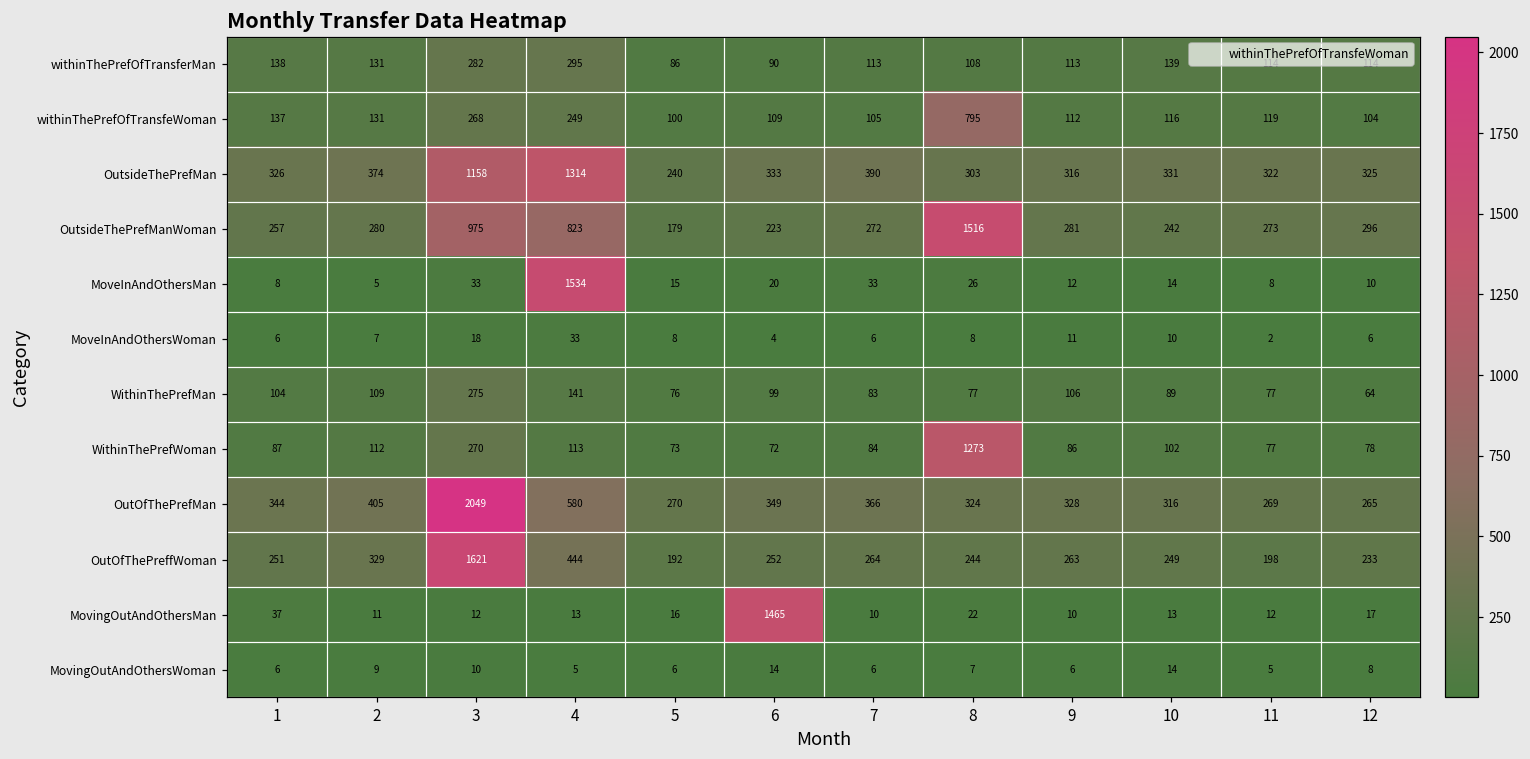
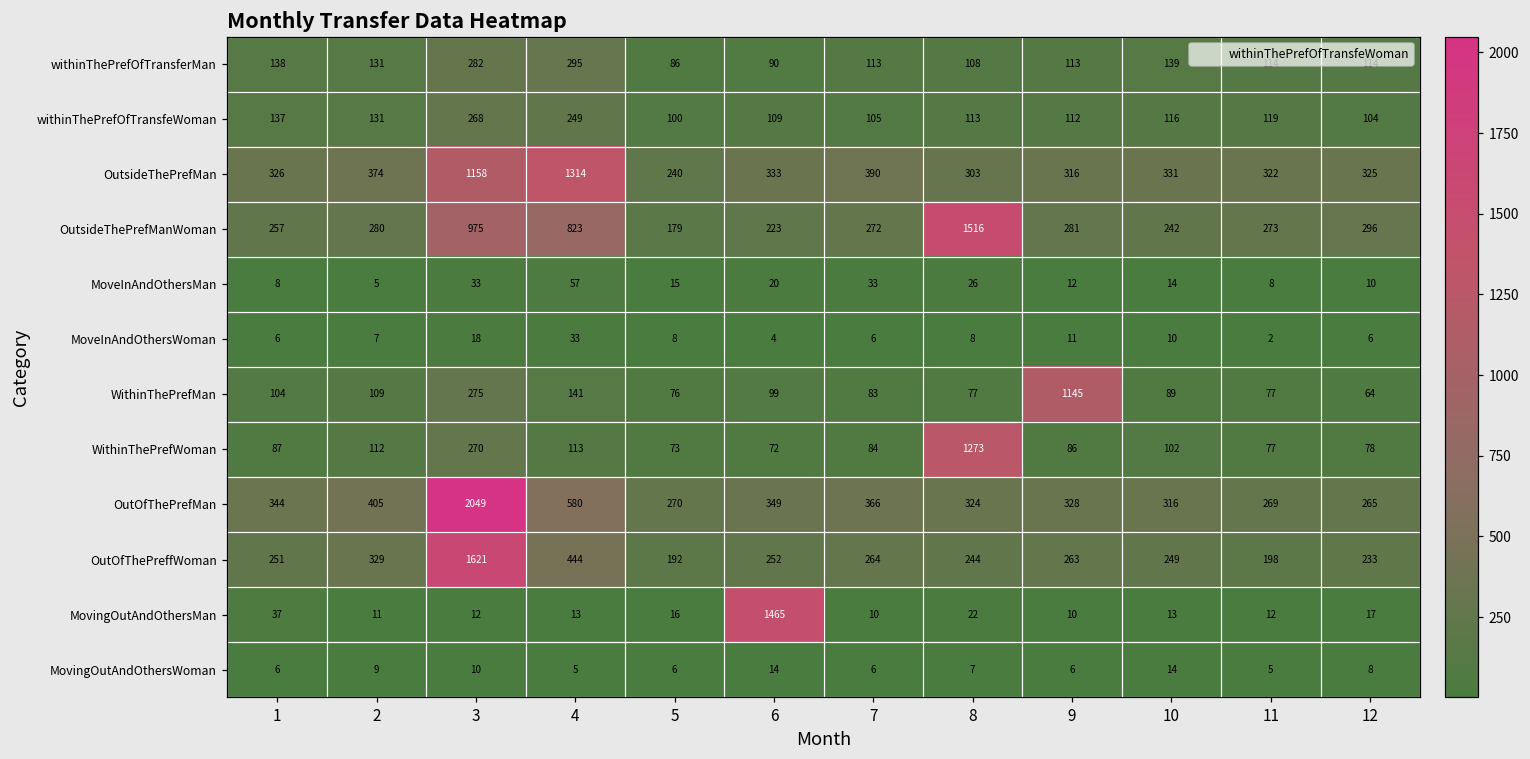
  {
    "withinThePrefOfTransferMan": {
      "1": 138,
      "2": 131,
      "3": 282,
      "4": 295,
      "5": 86,
      "6": 90,
      "7": 113,
      "8": 108,
      "9": 113,
      "10": 139
    },
    "withinThePrefOfTransfeWoman": {
      "1": 137,
      "2": 131,
      "3": 268,
      "4": 249,
      "5": 100,
      "6": 109,
      "7": 105,
-     "8": 795,
+     "8": 113,
      "9": 112,
      "10": 116,
      "11": 119,
      "12": 104
    },
    "OutsideThePrefMan": {
      "1": 326,
      "2": 374,
      "3": 1158,
      "4": 1314,
      "5": 240,
      "6": 333,
      "7": 390,
      "8": 303,
      "9": 316,
      "10": 331,
      "11": 322,
      "12": 325
    },
    "OutsideThePrefManWoman": {
      "1": 257,
      "2": 280,
      "3": 975,
      "4": 823,
      "5": 179,
      "6": 223,
      "7": 272,
      "8": 1516,
      "9": 281,
      "10": 242,
      "11": 273,
      "12": 296
    },
    "MoveInAndOthersMan": {
      "1": 8,
      "2": 5,
      "3": 33,
-     "4": 1534,
+     "4": 57,
      "5": 15,
      "6": 20,
      "7": 33,
      "8": 26,
      "9": 12,
      "10": 14,
      "11": 8,
      "12": 10
    },
    "MoveInAndOthersWoman": {
      "1": 6,
      "2": 7,
      "3": 18,
      "4": 33,
      "5": 8,
      "6": 4,
      "7": 6,
      "8": 8,
      "9": 11,
      "10": 10,
      "11": 2,
      "12": 6
    },
    "WithinThePrefMan": {
      "1": 104,
      "2": 109,
      "3": 275,
      "4": 141,
      "5": 76,
      "6": 99,
      "7": 83,
      "8": 77,
-     "9": 106,
+     "9": 1145,
      "10": 89,
      "11": 77,
      "12": 64
    },
    "WithinThePrefWoman": {
      "1": 87,
      "2": 112,
      "3": 270,
      "4": 113,
      "5": 73,
      "6": 72,
      "7": 84,
      "8": 1273,
      "9": 86,
      "10": 102,
      "11": 77,
      "12": 78
    },
    "OutOfThePrefMan": {
      "1": 344,
      "2": 405,
      "3": 2049,
      "4": 580,
      "5": 270,
      "6": 349,
      "7": 366,
      "8": 324,
      "9": 328,
      "10": 316,
      "11": 269,
      "12": 265
    },
    "OutOfThePreffWoman": {
      "1": 251,
      "2": 329,
      "3": 1621,
      "4": 444,
      "5": 192,
      "6": 252,
      "7": 264,
      "8": 244,
      "9": 263,
      "10": 249,
      "11": 198,
      "12": 233
    },
    "MovingOutAndOthersMan": {
      "1": 37,
      "2": 11,
      "3": 12,
      "4": 13,
      "5": 16,
      "6": 1465,
      "7": 10,
      "8": 22,
      "9": 10,
      "10": 13,
      "11": 12,
      "12": 17
    },
    "MovingOutAndOthersWoman": {
      "1": 6,
      "2": 9,
      "3": 10,
      "4": 5,
      "5": 6,
      "6": 14,
      "7": 6,
      "8": 7,
      "9": 6,
      "10": 14,
      "11": 5,
      "12": 8
    }
  }
